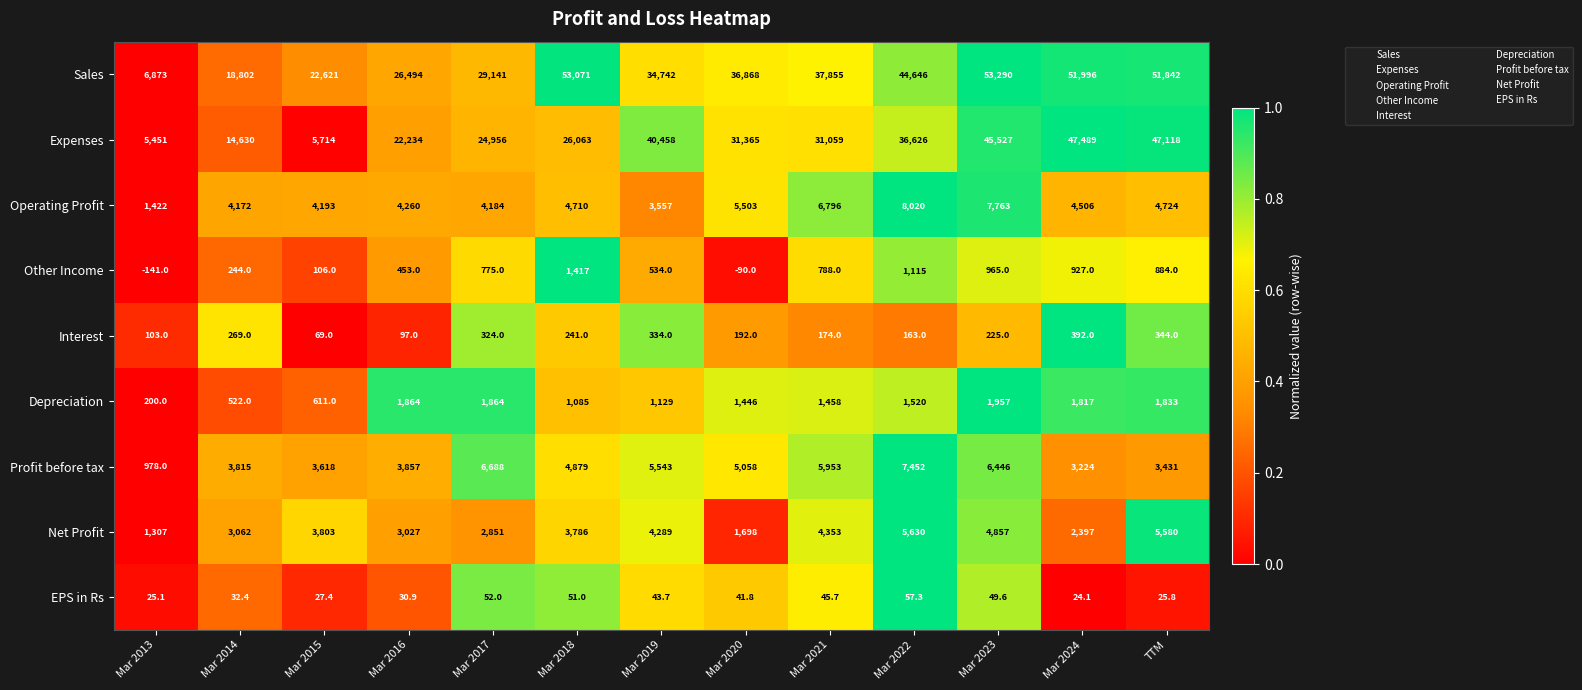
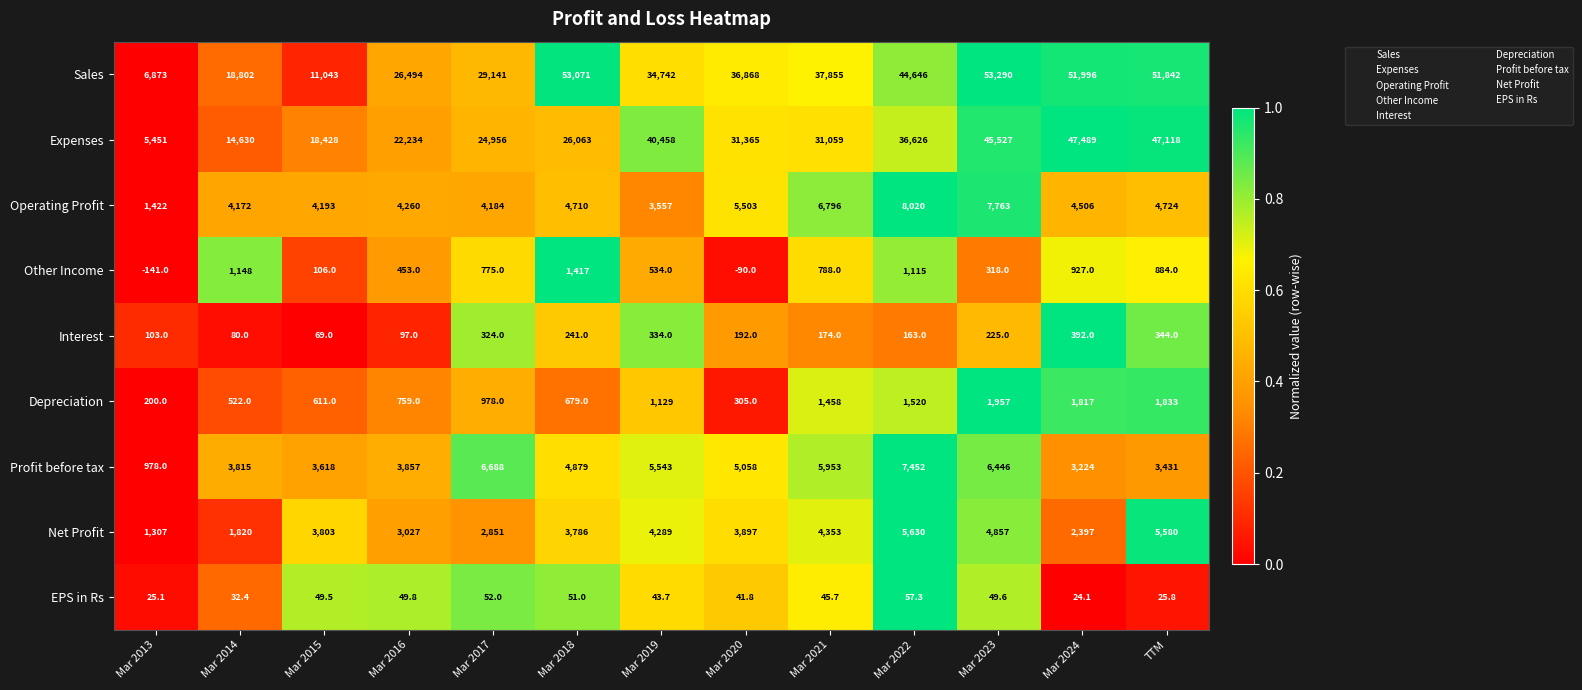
  {
    "Sales": {
      "Mar 2013": "6,873",
      "Mar 2014": "18,802",
-     "Mar 2015": "22,621",
+     "Mar 2015": "11,043",
      "Mar 2016": "26,494",
      "Mar 2017": "29,141",
      "Mar 2018": "53,071",
      "Mar 2019": "34,742",
      "Mar 2020": "36,868",
      "Mar 2021": "37,855",
      "Mar 2022": "44,646",
      "Mar 2023": "53,290",
      "Mar 2024": "51,996",
      "TTM": "51,842"
    },
    "Expenses": {
      "Mar 2013": "5,451",
      "Mar 2014": "14,630",
-     "Mar 2015": "5,714",
+     "Mar 2015": "18,428",
      "Mar 2016": "22,234",
      "Mar 2017": "24,956",
      "Mar 2018": "26,063",
      "Mar 2019": "40,458",
      "Mar 2020": "31,365",
      "Mar 2021": "31,059",
      "Mar 2022": "36,626",
      "Mar 2023": "45,527",
      "Mar 2024": "47,489",
      "TTM": "47,118"
    },
    "Operating Profit": {
      "Mar 2013": "1,422",
      "Mar 2014": "4,172",
      "Mar 2015": "4,193",
      "Mar 2016": "4,260",
      "Mar 2017": "4,184",
      "Mar 2018": "4,710",
      "Mar 2019": "3,557",
      "Mar 2020": "5,503",
      "Mar 2021": "6,796",
      "Mar 2022": "8,020",
      "Mar 2023": "7,763",
      "Mar 2024": "4,506",
      "TTM": "4,724"
    },
    "Other Income": {
      "Mar 2013": "-141.0",
-     "Mar 2014": "244.0",
+     "Mar 2014": "1,148",
      "Mar 2015": "106.0",
      "Mar 2016": "453.0",
      "Mar 2017": "775.0",
      "Mar 2018": "1,417",
      "Mar 2019": "534.0",
      "Mar 2020": "-90.0",
      "Mar 2021": "788.0",
      "Mar 2022": "1,115",
-     "Mar 2023": "965.0",
+     "Mar 2023": "318.0",
      "Mar 2024": "927.0",
      "TTM": "884.0"
    },
    "Interest": {
      "Mar 2013": "103.0",
-     "Mar 2014": "269.0",
+     "Mar 2014": "80.0",
      "Mar 2015": "69.0",
      "Mar 2016": "97.0",
      "Mar 2017": "324.0",
      "Mar 2018": "241.0",
      "Mar 2019": "334.0",
      "Mar 2020": "192.0",
      "Mar 2021": "174.0",
      "Mar 2022": "163.0",
      "Mar 2023": "225.0",
      "Mar 2024": "392.0",
      "TTM": "344.0"
    },
    "Depreciation": {
      "Mar 2013": "200.0",
      "Mar 2014": "522.0",
      "Mar 2015": "611.0",
-     "Mar 2016": "1,864",
-     "Mar 2017": "1,864",
-     "Mar 2018": "1,085",
+     "Mar 2016": "759.0",
+     "Mar 2017": "978.0",
+     "Mar 2018": "679.0",
      "Mar 2019": "1,129",
-     "Mar 2020": "1,446",
+     "Mar 2020": "305.0",
      "Mar 2021": "1,458",
      "Mar 2022": "1,520",
      "Mar 2023": "1,957",
      "Mar 2024": "1,817",
      "TTM": "1,833"
    },
    "Profit before tax": {
      "Mar 2013": "978.0",
      "Mar 2014": "3,815",
      "Mar 2015": "3,618",
      "Mar 2016": "3,857",
      "Mar 2017": "6,688",
      "Mar 2018": "4,879",
      "Mar 2019": "5,543",
      "Mar 2020": "5,058",
      "Mar 2021": "5,953",
      "Mar 2022": "7,452",
      "Mar 2023": "6,446",
      "Mar 2024": "3,224",
      "TTM": "3,431"
    },
    "Net Profit": {
      "Mar 2013": "1,307",
-     "Mar 2014": "3,062",
+     "Mar 2014": "1,820",
      "Mar 2015": "3,803",
      "Mar 2016": "3,027",
      "Mar 2017": "2,851",
      "Mar 2018": "3,786",
      "Mar 2019": "4,289",
-     "Mar 2020": "1,698",
+     "Mar 2020": "3,897",
      "Mar 2021": "4,353",
      "Mar 2022": "5,630",
      "Mar 2023": "4,857",
      "Mar 2024": "2,397",
      "TTM": "5,580"
    },
    "EPS in Rs": {
      "Mar 2013": "25.1",
      "Mar 2014": "32.4",
-     "Mar 2015": "27.4",
-     "Mar 2016": "30.9",
+     "Mar 2015": "49.5",
+     "Mar 2016": "49.8",
      "Mar 2017": "52.0",
      "Mar 2018": "51.0",
      "Mar 2019": "43.7",
      "Mar 2020": "41.8",
      "Mar 2021": "45.7",
      "Mar 2022": "57.3",
      "Mar 2023": "49.6",
      "Mar 2024": "24.1",
      "TTM": "25.8"
    }
  }
